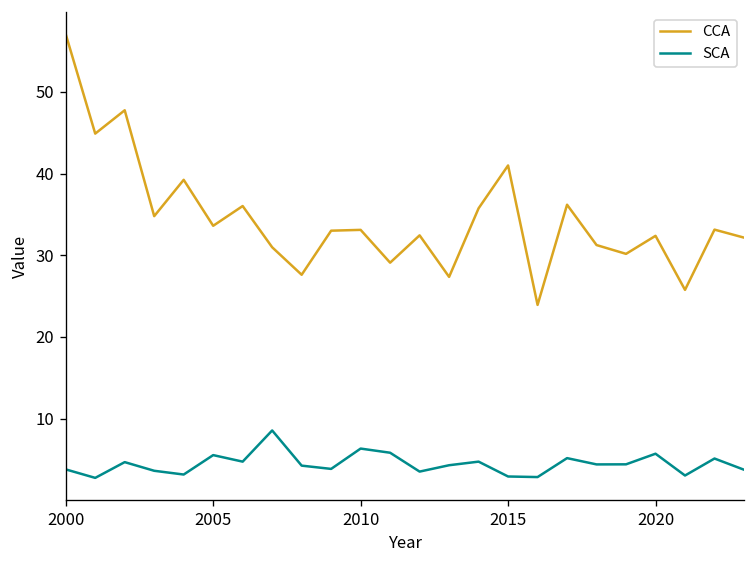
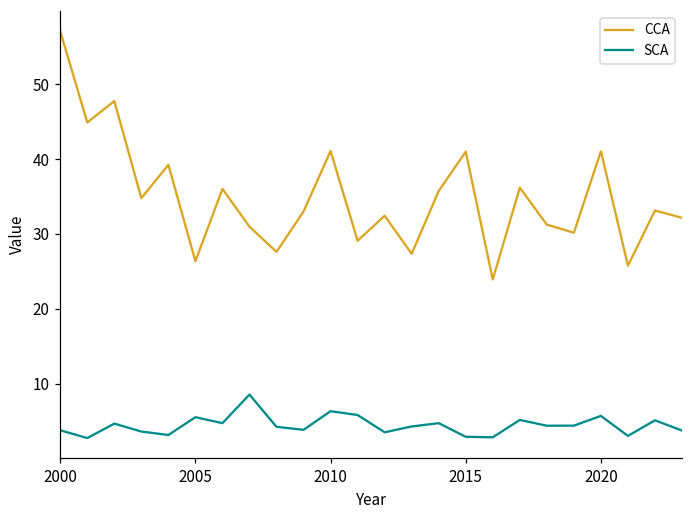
  {
    "CCA": {
      "2000": 57,
-     "2005": 34,
-     "2010": 33,
+     "2005": 26,
+     "2010": 41,
      "2015": 41,
-     "2020": 32
+     "2020": 41
    },
    "SCA": {
      "2000": 4,
      "2005": 6,
      "2010": 6,
      "2015": 3,
      "2020": 6
    }
  }
